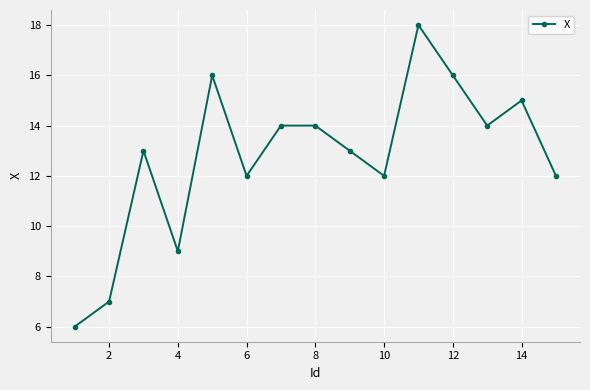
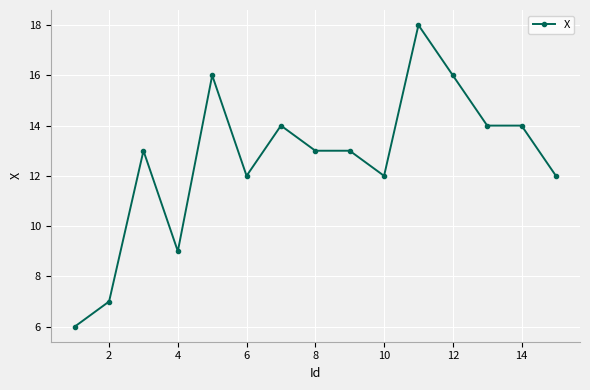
  {
    "2": 7,
    "4": 9,
    "6": 12,
-   "8": 14,
+   "8": 13,
    "10": 12,
    "12": 16,
-   "14": 15
+   "14": 14
  }
